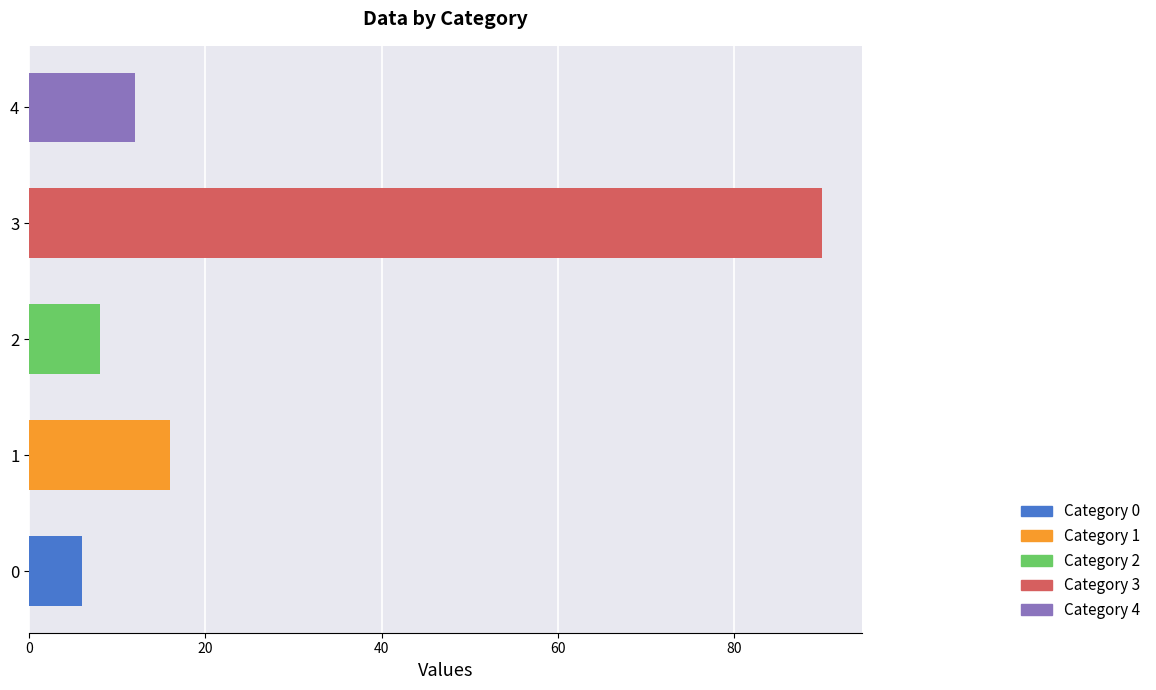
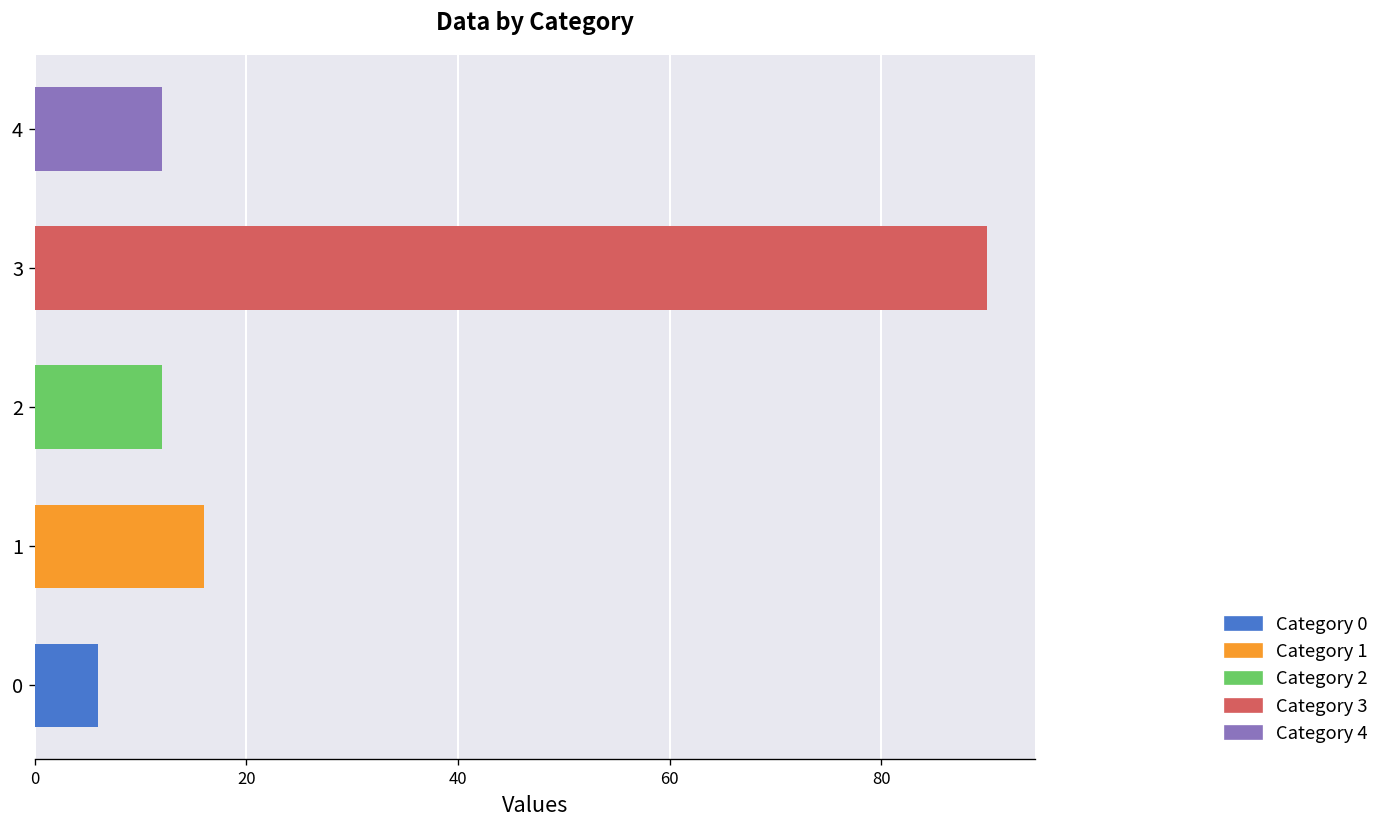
  {
    "4": 12,
    "3": 90,
-   "2": 8,
+   "2": 12,
    "1": 16,
    "0": 6
  }
